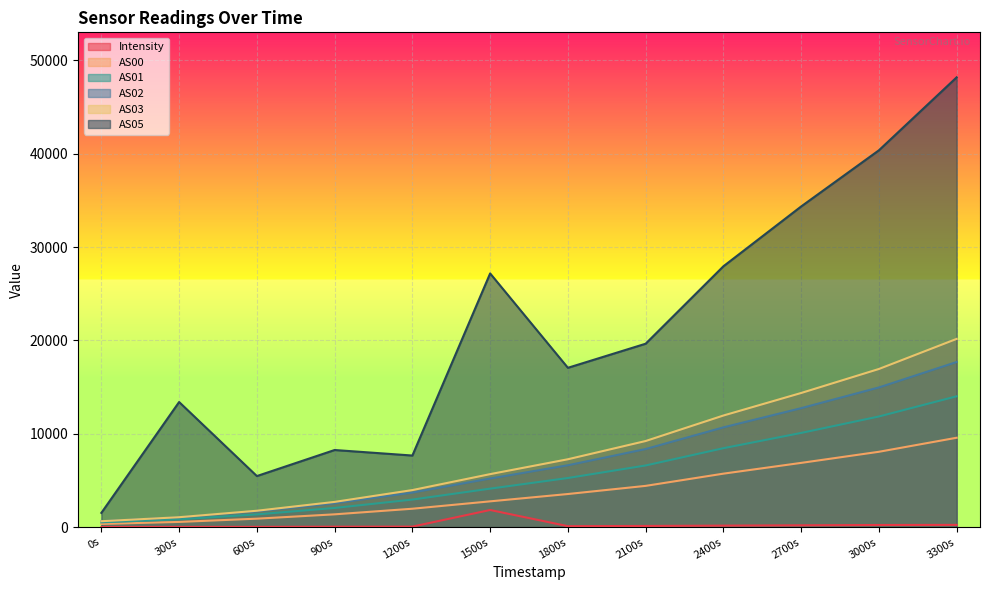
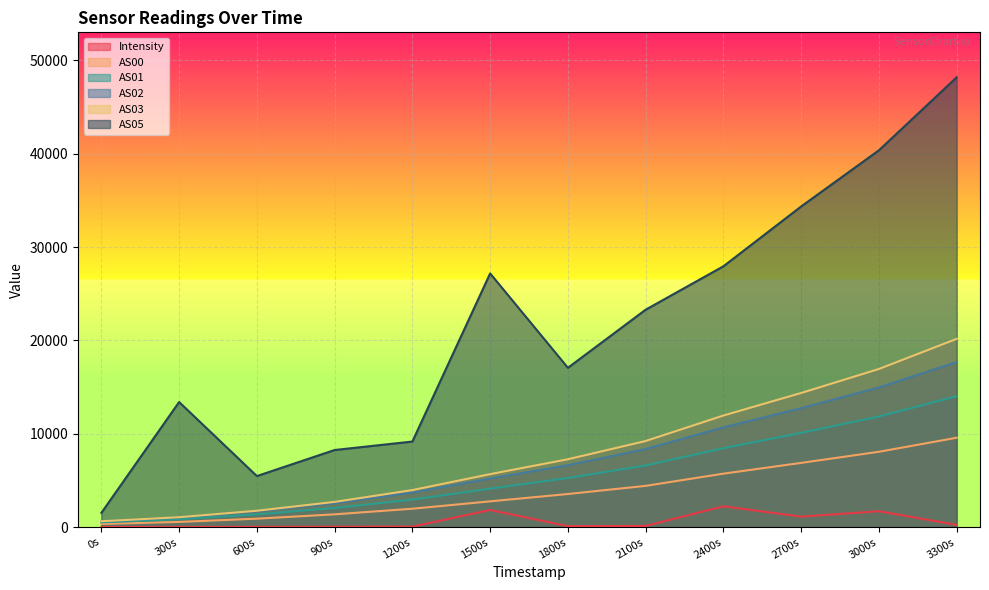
  {
    "Intensity": {
      "0s": 0,
      "300s": 0,
      "600s": 0,
      "900s": 0,
      "1200s": 0,
      "1500s": 2000,
      "1800s": 0,
      "2100s": 0,
-     "2400s": 0,
-     "2700s": 0,
-     "3000s": 0,
+     "2400s": 2000,
+     "2700s": 1000,
+     "3000s": 2000,
      "3300s": 0
    },
    "AS05": {
      "0s": 2000,
      "300s": 13000,
      "600s": 5000,
      "900s": 8000,
-     "1200s": 8000,
+     "1200s": 9000,
      "1500s": 27000,
      "1800s": 17000,
-     "2100s": 20000,
+     "2100s": 23000,
      "2400s": 28000,
      "2700s": 34000,
      "3000s": 40000,
      "3300s": 48000
    }
  }
